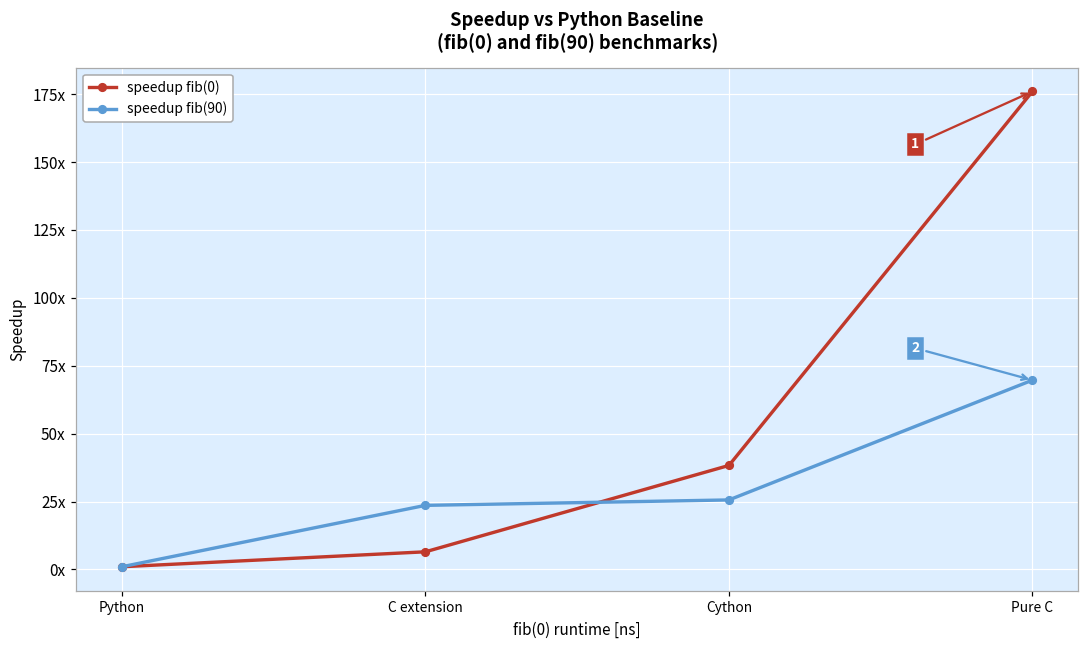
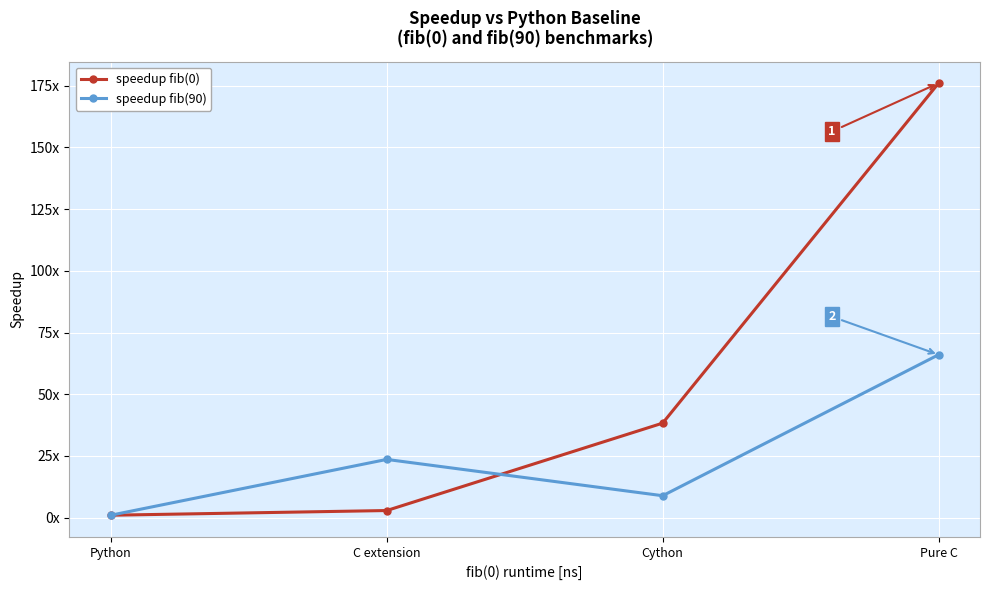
  {
    "speedup fib(0)": {
-     "C extension": "7x",
+     "C extension": "3x",
      "Cython": "38x",
      "Pure C": "176x"
    },
    "speedup fib(90)": {
      "C extension": "24x",
-     "Cython": "26x",
-     "Pure C": "70x"
+     "Cython": "9x",
+     "Pure C": "66x"
    }
  }
